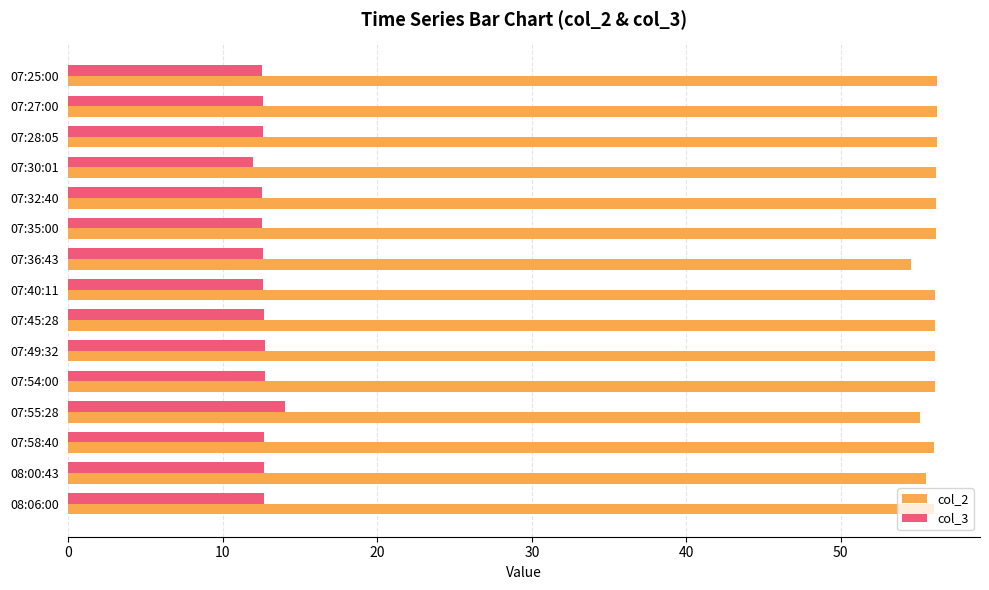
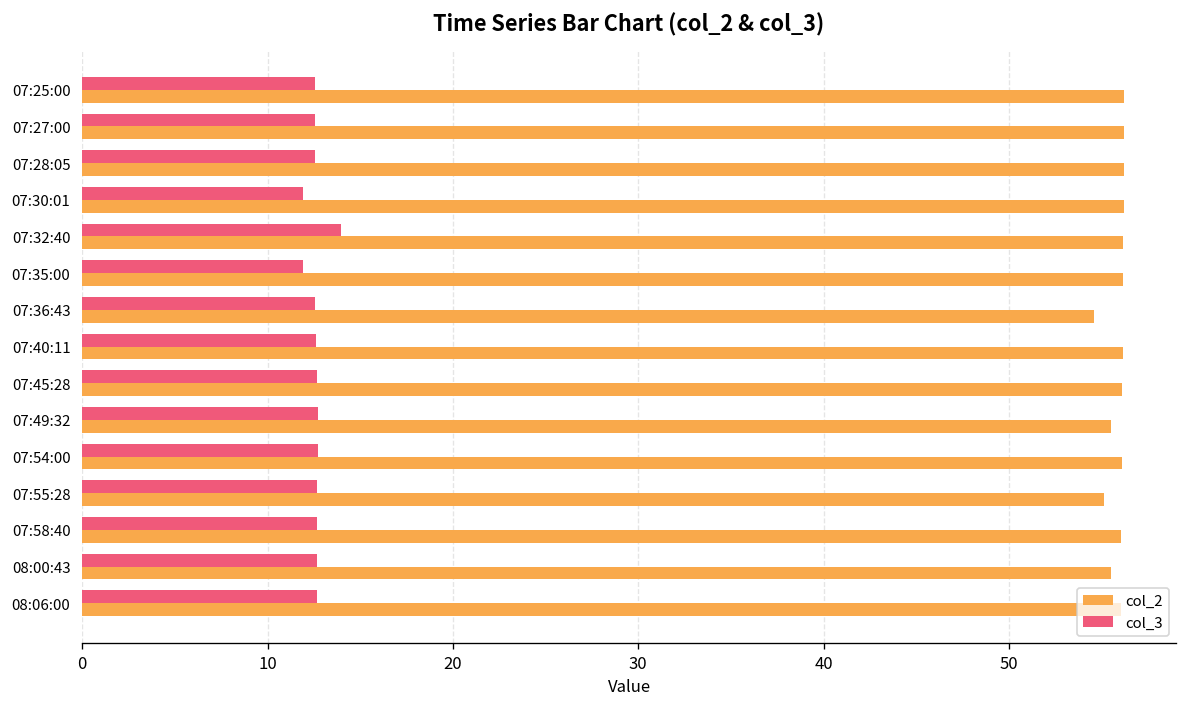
  {
    "col_2": {
      "07:25:00": 56.2,
      "07:27:00": 56.2,
      "07:28:05": 56.2,
      "07:30:01": 56.2,
      "07:32:40": 56.2,
      "07:35:00": 56.2,
      "07:36:43": 54.6,
      "07:40:11": 56.1,
      "07:45:28": 56.1,
-     "07:49:32": 56.1,
+     "07:49:32": 55.5,
      "07:54:00": 56.1,
      "07:55:28": 55.1,
      "07:58:40": 56.1,
      "08:00:43": 55.5
    },
    "col_3": {
      "07:25:00": 12.5,
      "07:27:00": 12.6,
      "07:28:05": 12.6,
      "07:30:01": 11.9,
-     "07:32:40": 12.6,
-     "07:35:00": 12.6,
+     "07:32:40": 14.0,
+     "07:35:00": 11.9,
      "07:36:43": 12.6,
      "07:40:11": 12.6,
      "07:45:28": 12.7,
      "07:49:32": 12.7,
      "07:54:00": 12.7,
-     "07:55:28": 14.0,
+     "07:55:28": 12.7,
      "07:58:40": 12.7,
      "08:00:43": 12.7,
      "08:06:00": 12.7
    }
  }
